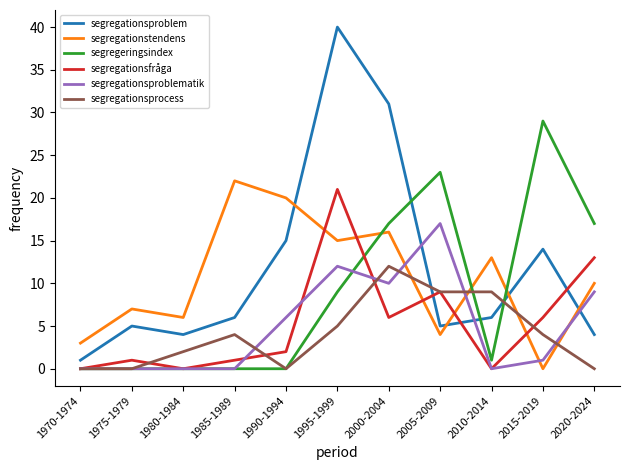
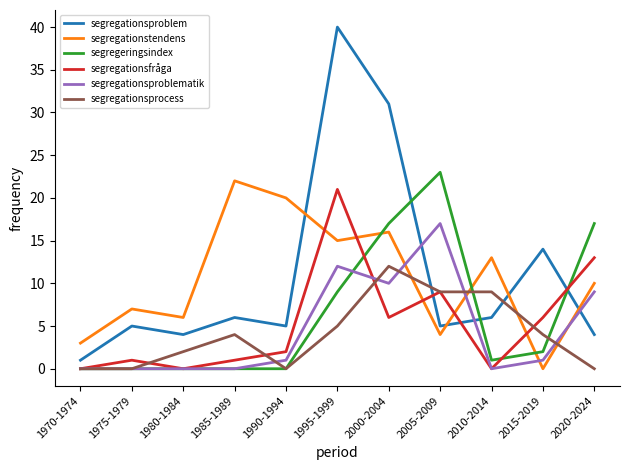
  {
    "segregationsproblem": {
      "1970-1974": 1,
      "1975-1979": 5,
      "1980-1984": 4,
      "1985-1989": 6,
-     "1990-1994": 15,
+     "1990-1994": 5,
      "1995-1999": 40,
      "2000-2004": 31,
      "2005-2009": 5,
      "2010-2014": 6,
      "2015-2019": 14,
      "2020-2024": 4
    },
    "segregationstendens": {
      "1970-1974": 3,
      "1975-1979": 7,
      "1980-1984": 6,
      "1985-1989": 22,
      "1990-1994": 20,
      "1995-1999": 15,
      "2000-2004": 16,
      "2005-2009": 4,
      "2010-2014": 13,
      "2015-2019": 0,
      "2020-2024": 10
    },
    "segregeringsindex": {
      "1995-1999": 9,
      "2000-2004": 17,
      "2005-2009": 23,
      "2010-2014": 1,
-     "2015-2019": 29,
+     "2015-2019": 2,
      "2020-2024": 17
    },
    "segregationsfråga": {
      "1975-1979": 1,
      "1985-1989": 1,
      "1990-1994": 2,
      "1995-1999": 21,
      "2000-2004": 6,
      "2015-2019": 6,
      "2020-2024": 13
    },
    "segregationsproblematik": {
-     "1990-1994": 6,
+     "1990-1994": 1,
      "1995-1999": 12,
      "2000-2004": 10,
      "2005-2009": 17,
      "2015-2019": 1,
      "2020-2024": 9
    },
    "segregationsprocess": {
      "1980-1984": 2,
      "1985-1989": 4,
      "1995-1999": 5,
      "2000-2004": 12,
      "2010-2014": 9,
      "2015-2019": 4,
      "2020-2024": 0
    }
  }
